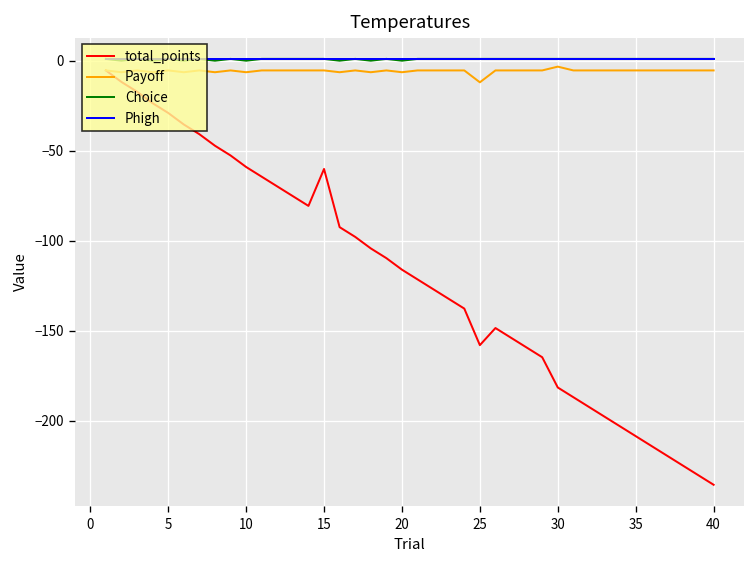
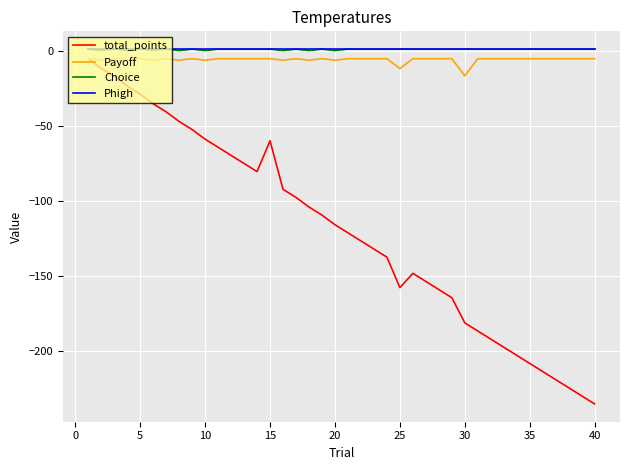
  {
    "total_points": {
      "10": -59,
      "15": -60,
      "20": -116,
      "25": -158,
      "30": -181,
      "35": -208,
      "40": -235
    },
    "Payoff": {
      "10": -6,
      "15": -5,
      "20": -6,
      "25": -12,
-     "30": -3,
+     "30": -17,
      "35": -5,
      "40": -5
    }
  }
